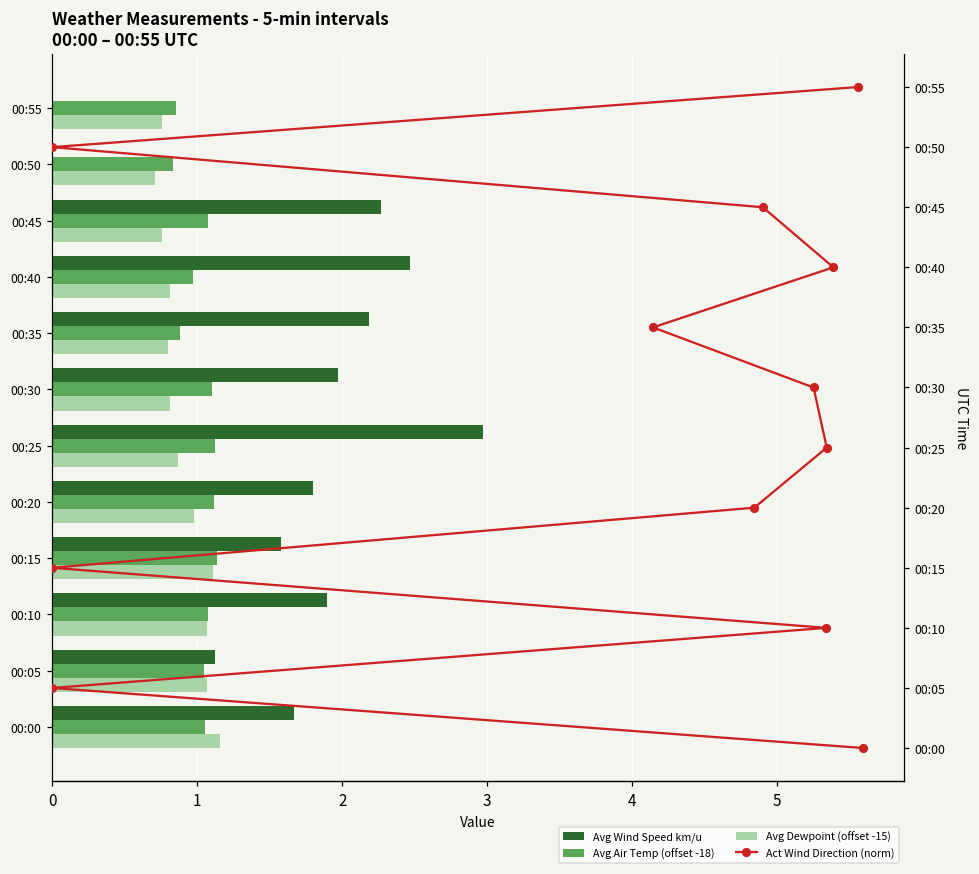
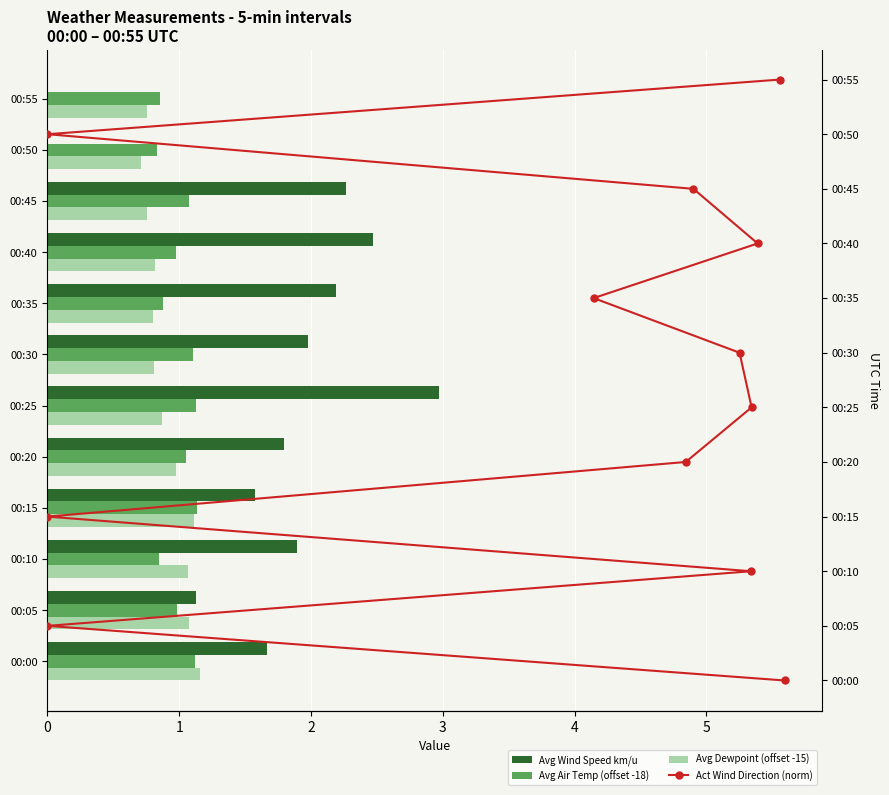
  {
    "Avg Air Temp (offset -18)": {
      "00:55": 0.86,
      "00:50": 0.83,
      "00:45": 1.07,
      "00:40": 0.97,
      "00:35": 0.88,
      "00:30": 1.10,
      "00:25": 1.13,
-     "00:20": 1.11,
+     "00:20": 1.05,
      "00:15": 1.14,
-     "00:10": 1.08,
-     "00:05": 1.05,
-     "00:00": 1.05
+     "00:10": 0.84,
+     "00:05": 0.98,
+     "00:00": 1.12
    }
  }
